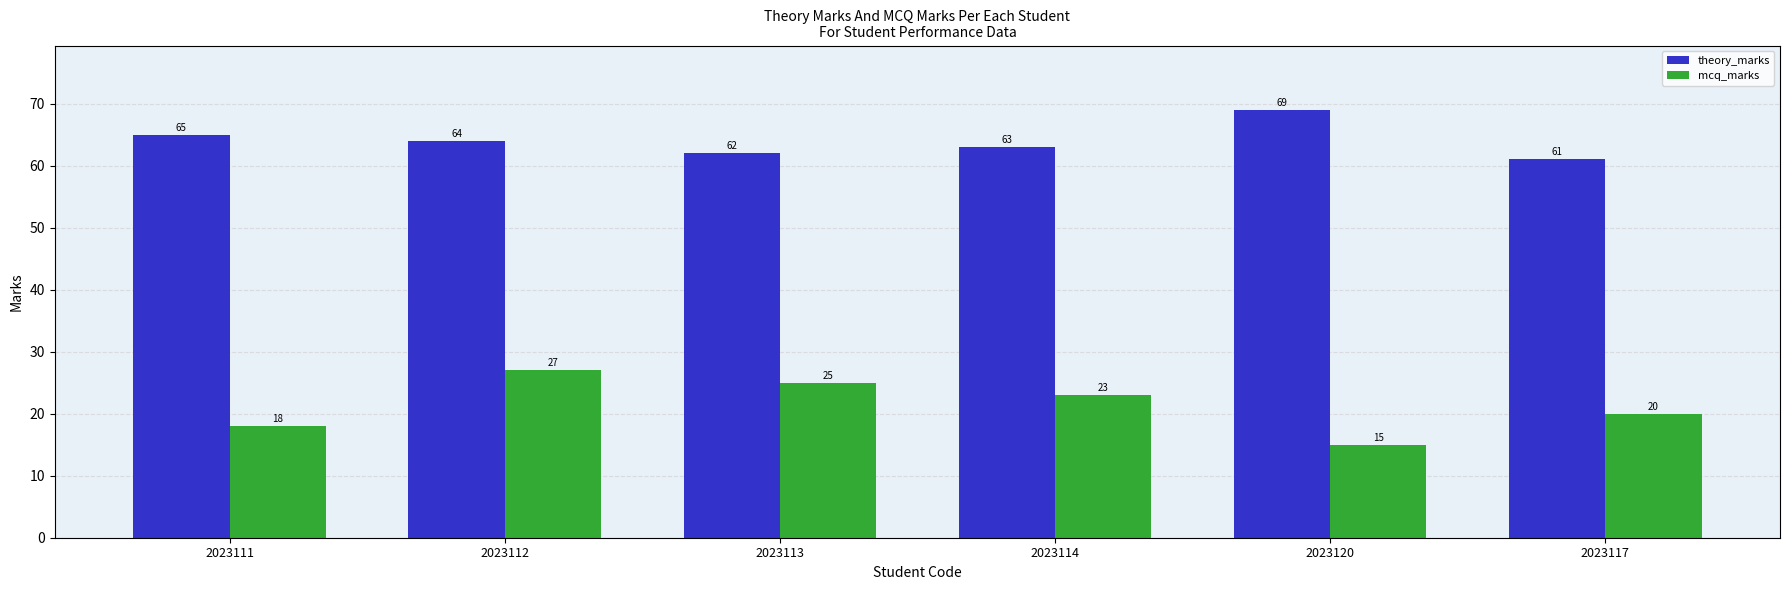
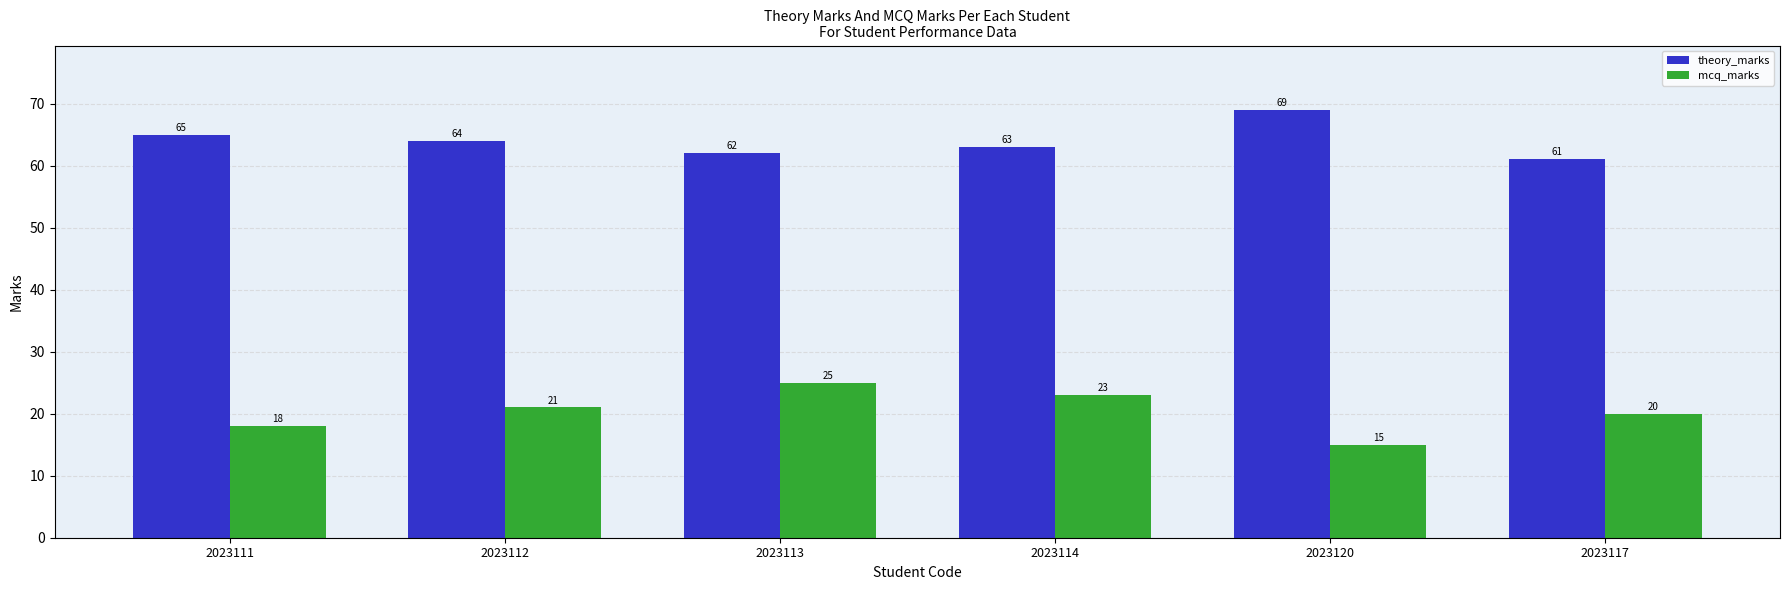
  {
    "theory_marks": {
      "2023111": 65,
      "2023112": 64,
      "2023113": 62,
      "2023114": 63,
      "2023120": 69,
      "2023117": 61
    },
    "mcq_marks": {
      "2023111": 18,
-     "2023112": 27,
+     "2023112": 21,
      "2023113": 25,
      "2023114": 23,
      "2023120": 15,
      "2023117": 20
    }
  }
